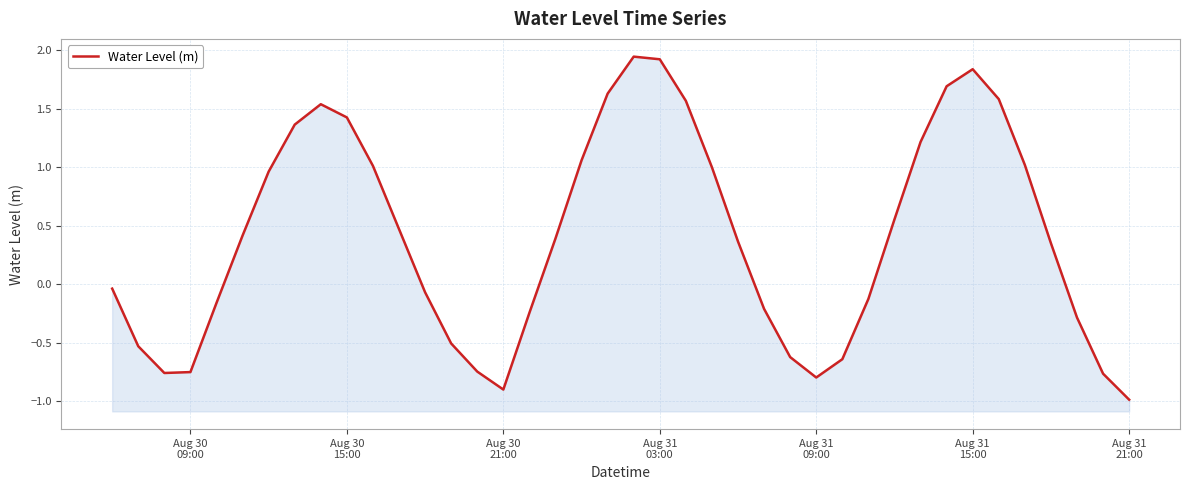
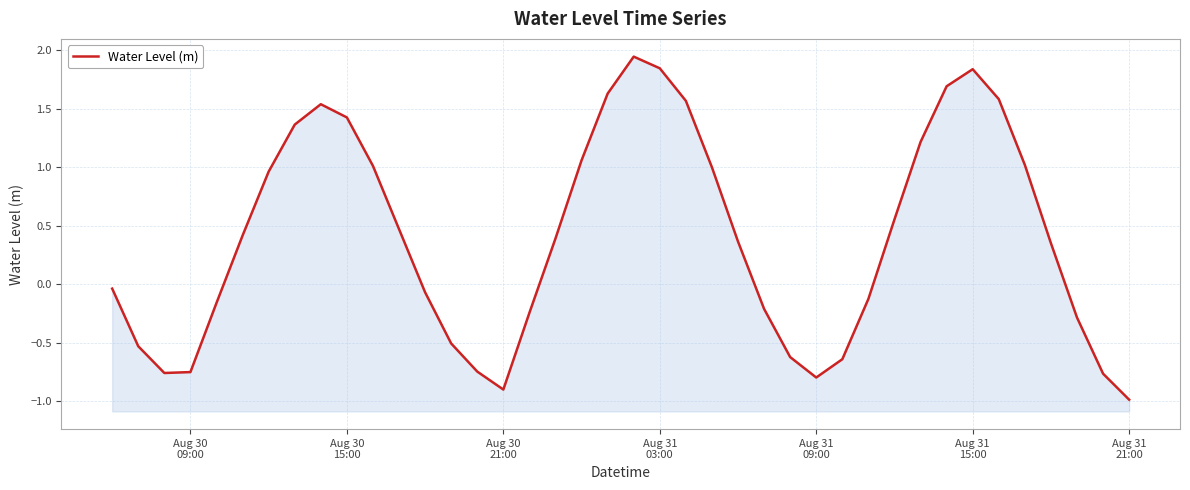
  {
    "Aug 30 09:00": -0.75,
    "Aug 30 15:00": 1.43,
    "Aug 30 21:00": -0.90,
-   "Aug 31 03:00": 1.92,
+   "Aug 31 03:00": 1.85,
    "Aug 31 09:00": -0.80,
    "Aug 31 15:00": 1.84,
    "Aug 31 21:00": -0.99
  }
